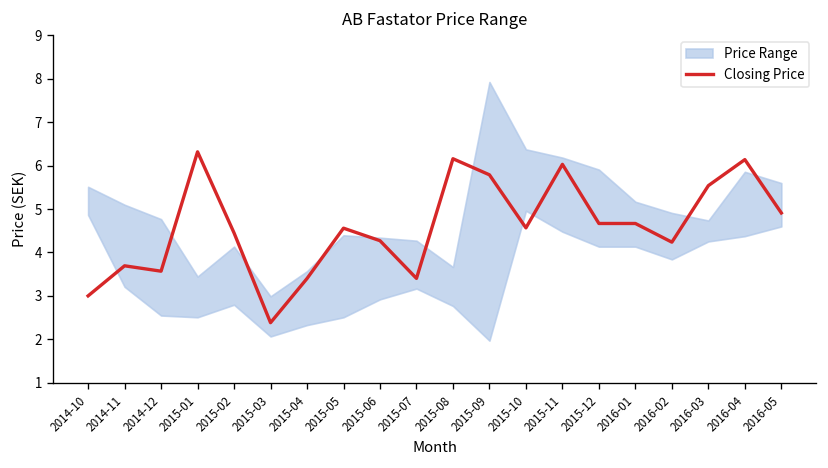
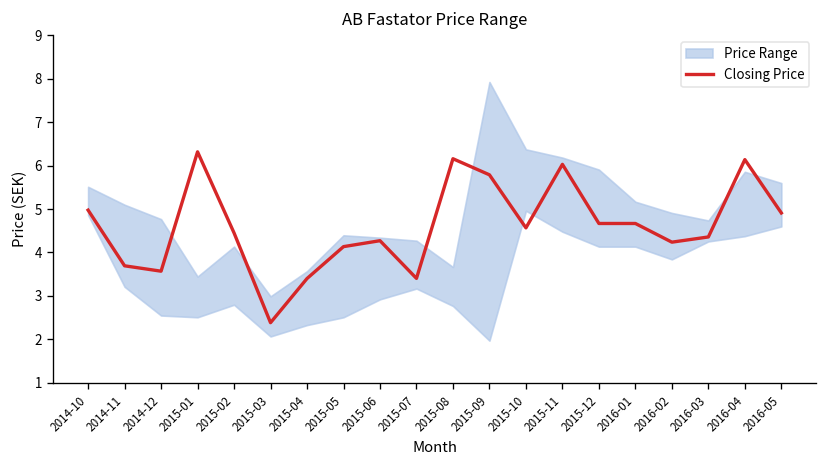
  {
    "Closing Price": {
-     "2014-10": 3.0,
+     "2014-10": 5.0,
      "2014-11": 3.7,
      "2014-12": 3.6,
      "2015-01": 6.3,
      "2015-02": 4.5,
      "2015-03": 2.4,
      "2015-04": 3.4,
-     "2015-05": 4.6,
+     "2015-05": 4.1,
      "2015-07": 3.4,
      "2015-08": 6.2,
      "2015-09": 5.8,
      "2015-10": 4.6,
      "2015-11": 6.0,
      "2015-12": 4.7,
      "2016-01": 4.7,
      "2016-02": 4.2,
-     "2016-03": 5.5,
+     "2016-03": 4.4,
      "2016-04": 6.1,
      "2016-05": 4.9
    }
  }
